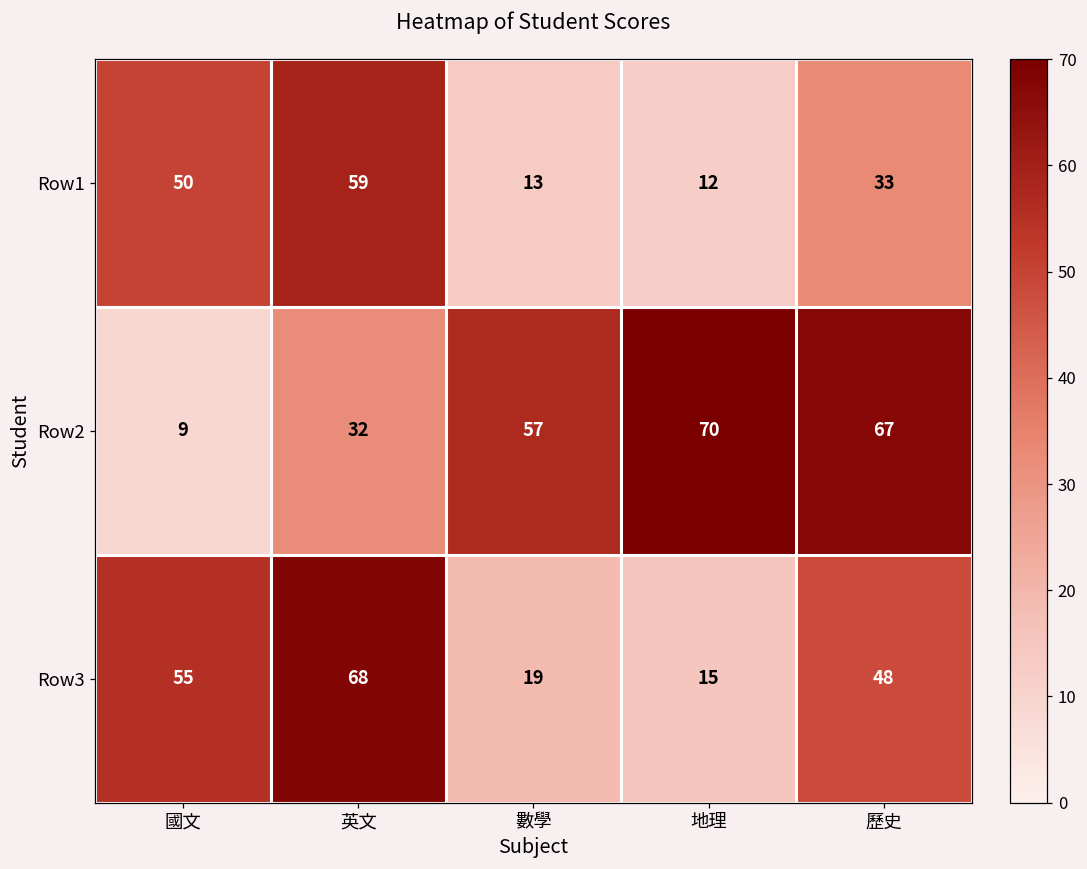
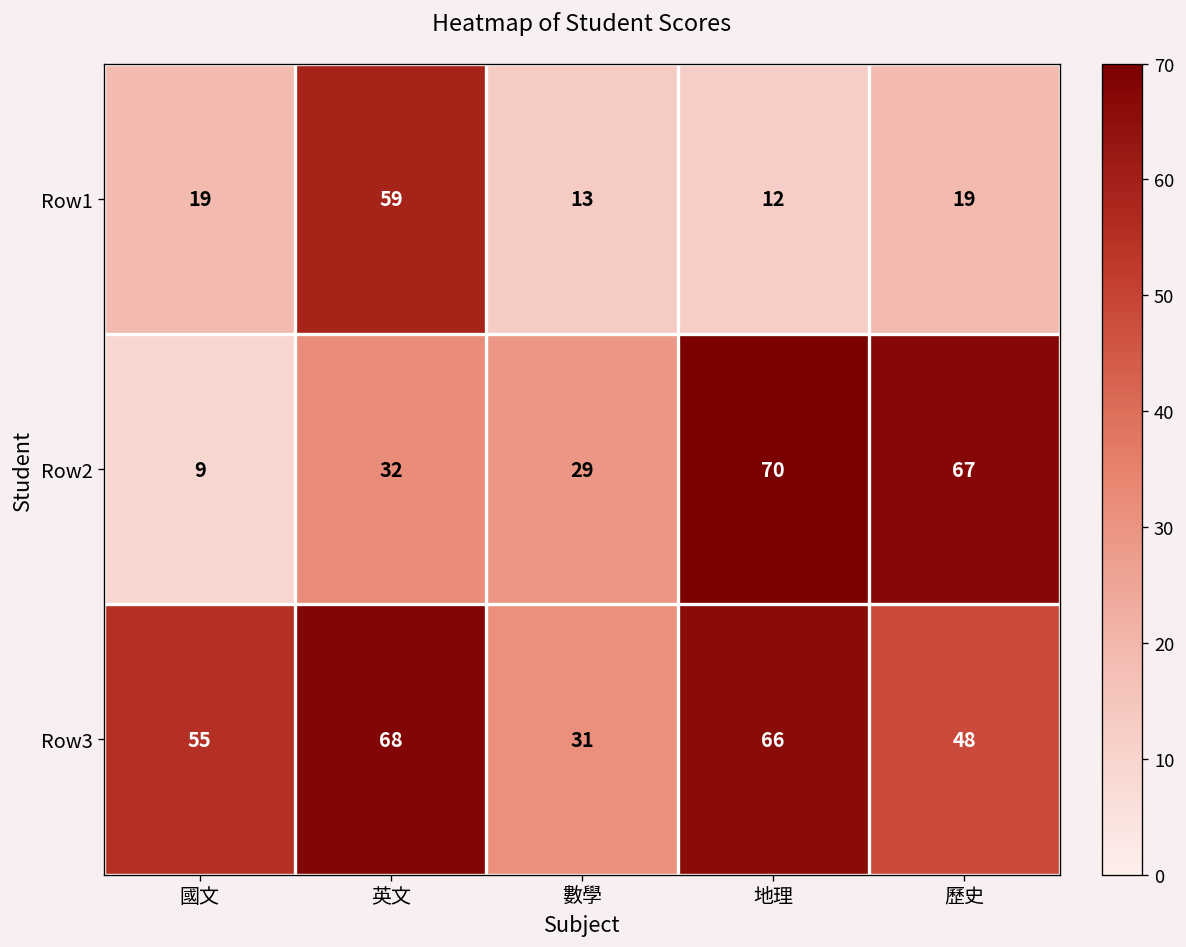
  {
    "Row1": {
-     "國文": 50,
+     "國文": 19,
      "英文": 59,
      "數學": 13,
      "地理": 12,
-     "歷史": 33
+     "歷史": 19
    },
    "Row2": {
      "國文": 9,
      "英文": 32,
-     "數學": 57,
+     "數學": 29,
      "地理": 70,
      "歷史": 67
    },
    "Row3": {
      "國文": 55,
      "英文": 68,
-     "數學": 19,
-     "地理": 15,
+     "數學": 31,
+     "地理": 66,
      "歷史": 48
    }
  }
